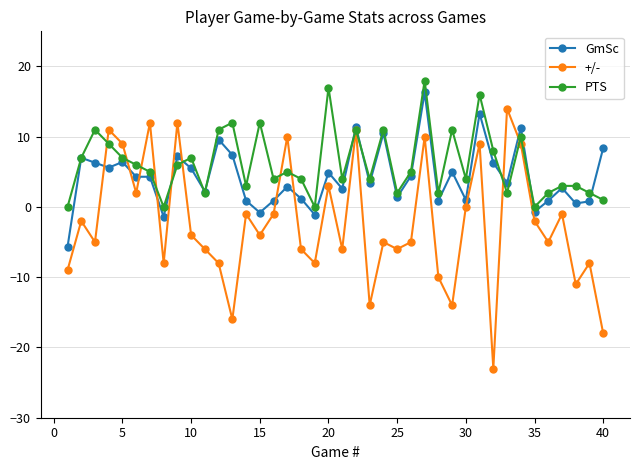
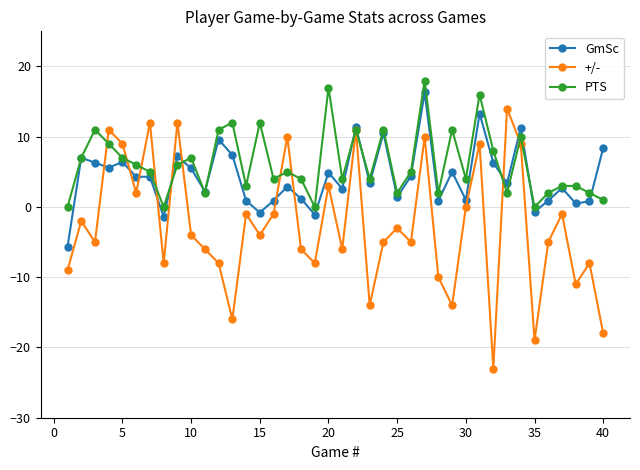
  {
    "GmSc": {
      "5": 6,
      "10": 6,
      "15": -1,
      "20": 5,
      "25": 1,
      "30": 1,
      "35": -1,
      "40": 8
    },
    "+/-": {
      "5": 9,
      "10": -4,
      "15": -4,
      "20": 3,
-     "25": -6,
+     "25": -3,
      "30": 0,
-     "35": -2,
+     "35": -19,
      "40": -18
    },
    "PTS": {
      "5": 7,
      "10": 7,
      "15": 12,
      "20": 17,
      "25": 2,
      "30": 4,
      "35": 0,
      "40": 1
    }
  }
